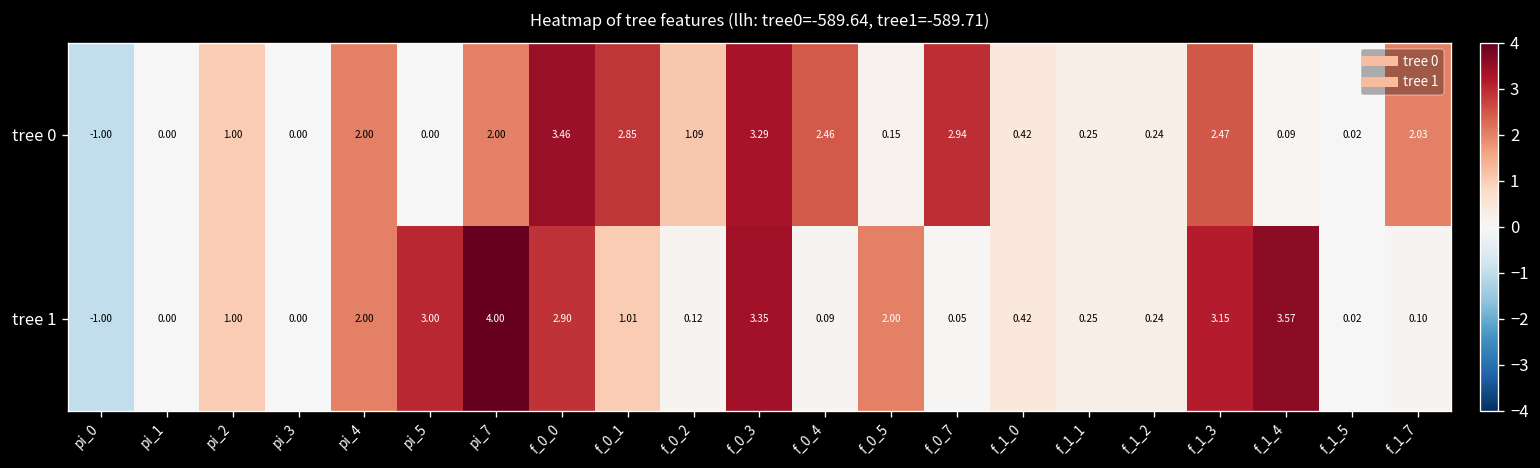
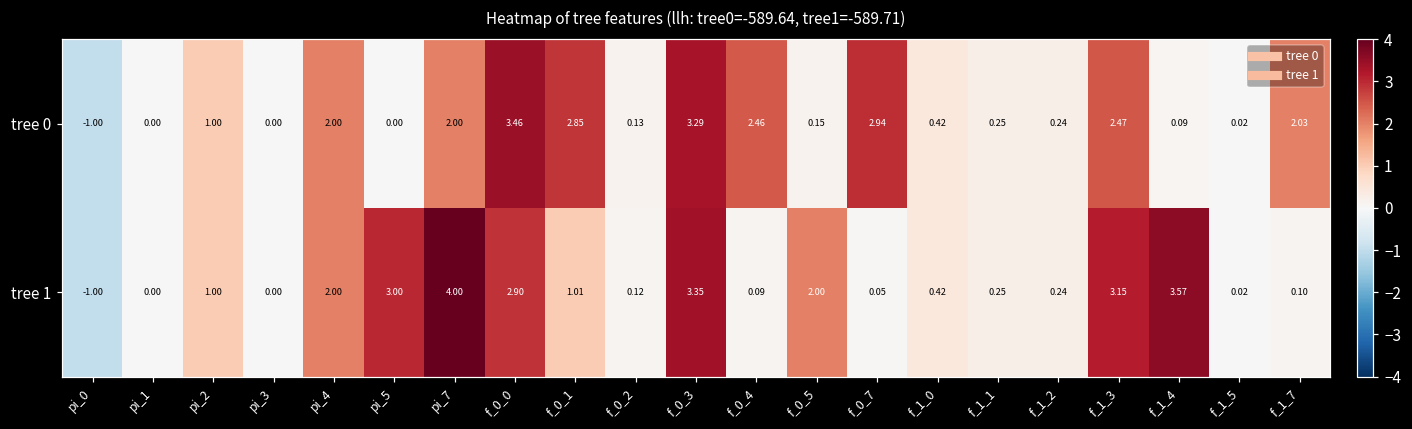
  {
    "tree 0": {
      "pi_0": -1.00,
      "pi_1": 0.00,
      "pi_2": 1.00,
      "pi_3": 0.00,
      "pi_4": 2.00,
      "pi_5": 0.00,
      "pi_7": 2.00,
      "f_0_0": 3.46,
      "f_0_1": 2.85,
-     "f_0_2": 1.09,
+     "f_0_2": 0.13,
      "f_0_3": 3.29,
      "f_0_4": 2.46,
      "f_0_5": 0.15,
      "f_0_7": 2.94,
      "f_1_0": 0.42,
      "f_1_1": 0.25,
      "f_1_2": 0.24,
      "f_1_3": 2.47,
      "f_1_4": 0.09,
      "f_1_5": 0.02,
      "f_1_7": 2.03
    },
    "tree 1": {
      "pi_0": -1.00,
      "pi_1": 0.00,
      "pi_2": 1.00,
      "pi_3": 0.00,
      "pi_4": 2.00,
      "pi_5": 3.00,
      "pi_7": 4.00,
      "f_0_0": 2.90,
      "f_0_1": 1.01,
      "f_0_2": 0.12,
      "f_0_3": 3.35,
      "f_0_4": 0.09,
      "f_0_5": 2.00,
      "f_0_7": 0.05,
      "f_1_0": 0.42,
      "f_1_1": 0.25,
      "f_1_2": 0.24,
      "f_1_3": 3.15,
      "f_1_4": 3.57,
      "f_1_5": 0.02,
      "f_1_7": 0.10
    }
  }
